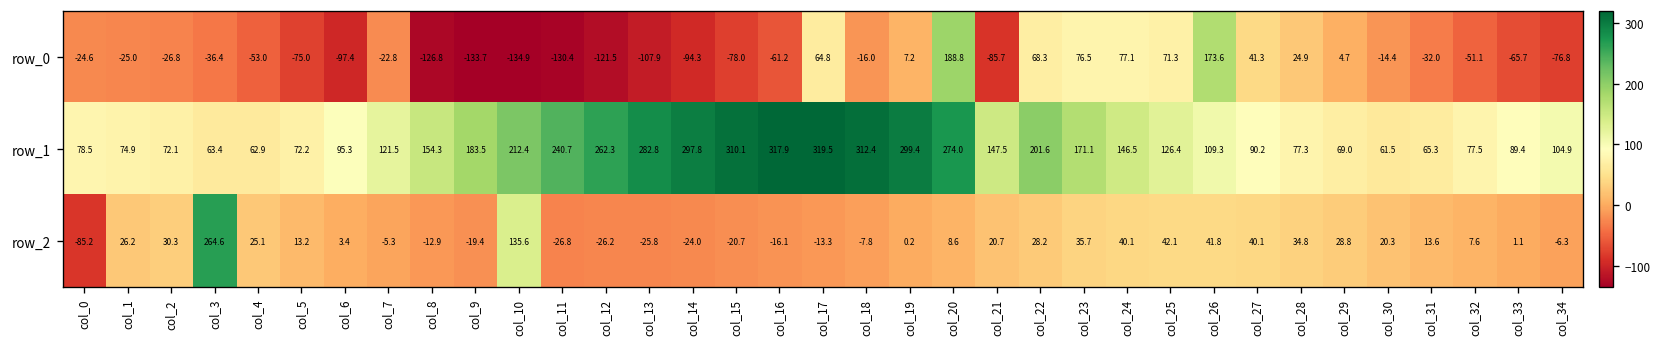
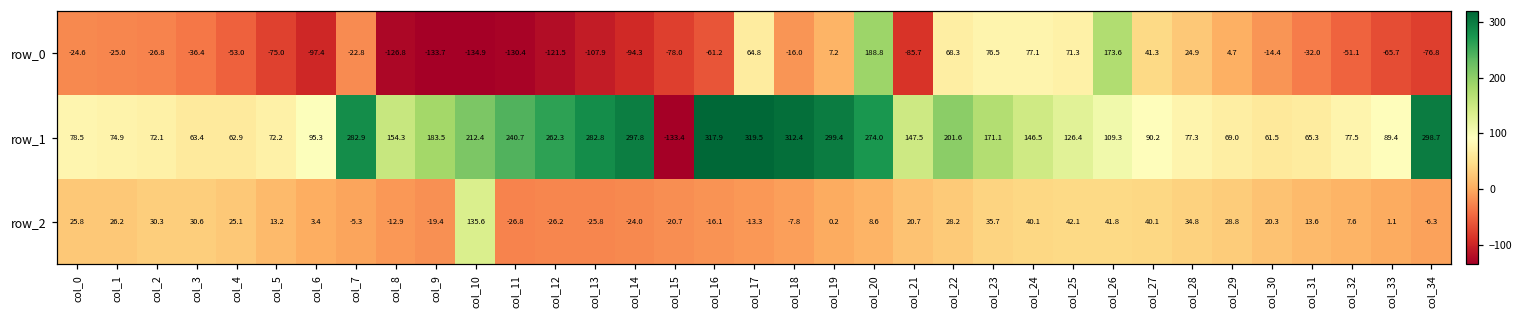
  {
    "row_0": {
      "col_0": -24.6,
      "col_1": -25.0,
      "col_2": -26.8,
      "col_3": -36.4,
      "col_4": -53.0,
      "col_5": -75.0,
      "col_6": -97.4,
      "col_7": -22.8,
      "col_8": -126.8,
      "col_9": -133.7,
      "col_10": -134.9,
      "col_11": -130.4,
      "col_12": -121.5,
      "col_13": -107.9,
      "col_14": -94.3,
      "col_15": -78.0,
      "col_16": -61.2,
      "col_17": 64.8,
      "col_18": -16.0,
      "col_19": 7.2,
      "col_20": 188.8,
      "col_21": -85.7,
      "col_22": 68.3,
      "col_23": 76.5,
      "col_24": 77.1,
      "col_25": 71.3,
      "col_26": 173.6,
      "col_27": 41.3,
      "col_28": 24.9,
      "col_29": 4.7,
      "col_30": -14.4,
      "col_31": -32.0,
      "col_32": -51.1,
      "col_33": -65.7,
      "col_34": -76.8
    },
    "row_1": {
      "col_0": 78.5,
      "col_1": 74.9,
      "col_2": 72.1,
      "col_3": 63.4,
      "col_4": 62.9,
      "col_5": 72.2,
      "col_6": 95.3,
-     "col_7": 121.5,
+     "col_7": 282.9,
      "col_8": 154.3,
      "col_9": 183.5,
      "col_10": 212.4,
      "col_11": 240.7,
      "col_12": 262.3,
      "col_13": 282.8,
      "col_14": 297.8,
-     "col_15": 310.1,
+     "col_15": -133.4,
      "col_16": 317.9,
      "col_17": 319.5,
      "col_18": 312.4,
      "col_19": 299.4,
      "col_20": 274.0,
      "col_21": 147.5,
      "col_22": 201.6,
      "col_23": 171.1,
      "col_24": 146.5,
      "col_25": 126.4,
      "col_26": 109.3,
      "col_27": 90.2,
      "col_28": 77.3,
      "col_29": 69.0,
      "col_30": 61.5,
      "col_31": 65.3,
      "col_32": 77.5,
      "col_33": 89.4,
-     "col_34": 104.9
+     "col_34": 298.7
    },
    "row_2": {
-     "col_0": -85.2,
+     "col_0": 25.8,
      "col_1": 26.2,
      "col_2": 30.3,
-     "col_3": 264.6,
+     "col_3": 30.6,
      "col_4": 25.1,
      "col_5": 13.2,
      "col_6": 3.4,
      "col_7": -5.3,
      "col_8": -12.9,
      "col_9": -19.4,
      "col_10": 135.6,
      "col_11": -26.8,
      "col_12": -26.2,
      "col_13": -25.8,
      "col_14": -24.0,
      "col_15": -20.7,
      "col_16": -16.1,
      "col_17": -13.3,
      "col_18": -7.8,
      "col_19": 0.2,
      "col_20": 8.6,
      "col_21": 20.7,
      "col_22": 28.2,
      "col_23": 35.7,
      "col_24": 40.1,
      "col_25": 42.1,
      "col_26": 41.8,
      "col_27": 40.1,
      "col_28": 34.8,
      "col_29": 28.8,
      "col_30": 20.3,
      "col_31": 13.6,
      "col_32": 7.6,
      "col_33": 1.1,
      "col_34": -6.3
    }
  }
